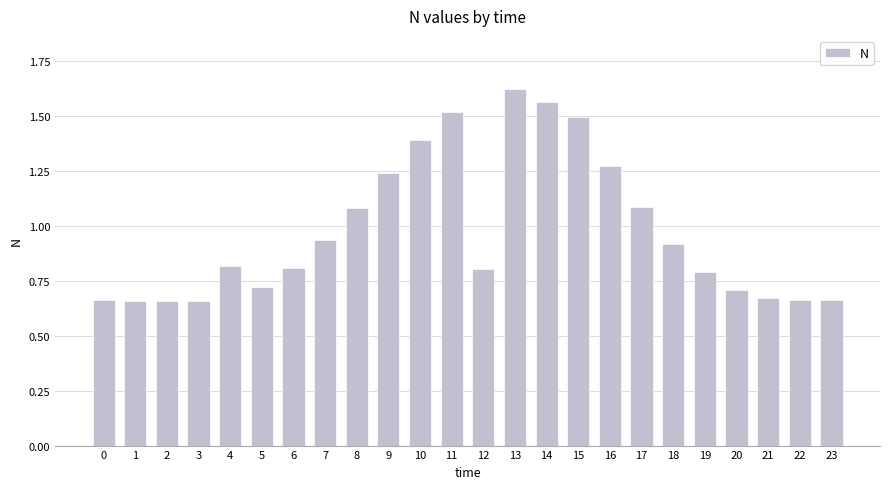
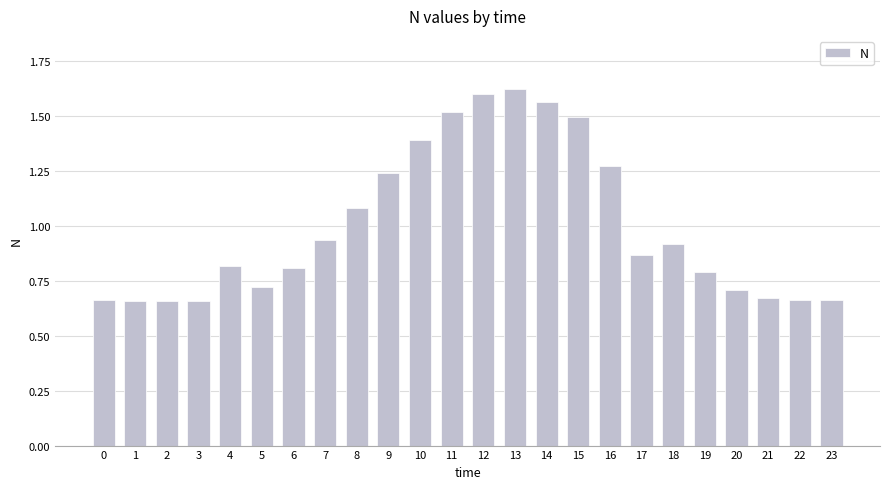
  {
    "0": 0.66,
    "1": 0.66,
    "2": 0.66,
    "3": 0.66,
    "4": 0.82,
    "5": 0.72,
    "6": 0.81,
    "7": 0.93,
    "8": 1.08,
    "9": 1.24,
    "10": 1.39,
    "11": 1.52,
-   "12": 0.80,
+   "12": 1.60,
    "13": 1.62,
    "14": 1.56,
    "15": 1.50,
    "16": 1.27,
-   "17": 1.09,
+   "17": 0.87,
    "18": 0.92,
    "19": 0.79,
    "20": 0.71,
    "21": 0.67,
    "22": 0.66,
    "23": 0.66
  }
